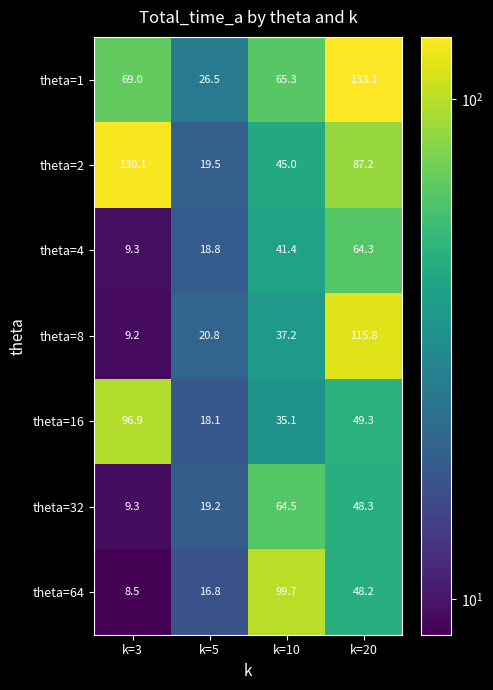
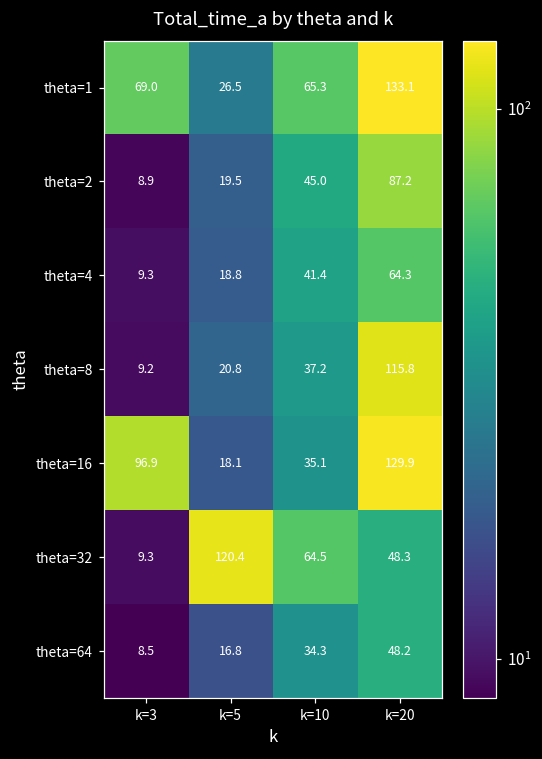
  {
    "theta=1": {
      "k=3": 69.0,
      "k=5": 26.5,
      "k=10": 65.3,
      "k=20": 133.1
    },
    "theta=2": {
-     "k=3": 130.1,
+     "k=3": 8.9,
      "k=5": 19.5,
      "k=10": 45.0,
      "k=20": 87.2
    },
    "theta=4": {
      "k=3": 9.3,
      "k=5": 18.8,
      "k=10": 41.4,
      "k=20": 64.3
    },
    "theta=8": {
      "k=3": 9.2,
      "k=5": 20.8,
      "k=10": 37.2,
      "k=20": 115.8
    },
    "theta=16": {
      "k=3": 96.9,
      "k=5": 18.1,
      "k=10": 35.1,
-     "k=20": 49.3
+     "k=20": 129.9
    },
    "theta=32": {
      "k=3": 9.3,
-     "k=5": 19.2,
+     "k=5": 120.4,
      "k=10": 64.5,
      "k=20": 48.3
    },
    "theta=64": {
      "k=3": 8.5,
      "k=5": 16.8,
-     "k=10": 99.7,
+     "k=10": 34.3,
      "k=20": 48.2
    }
  }
